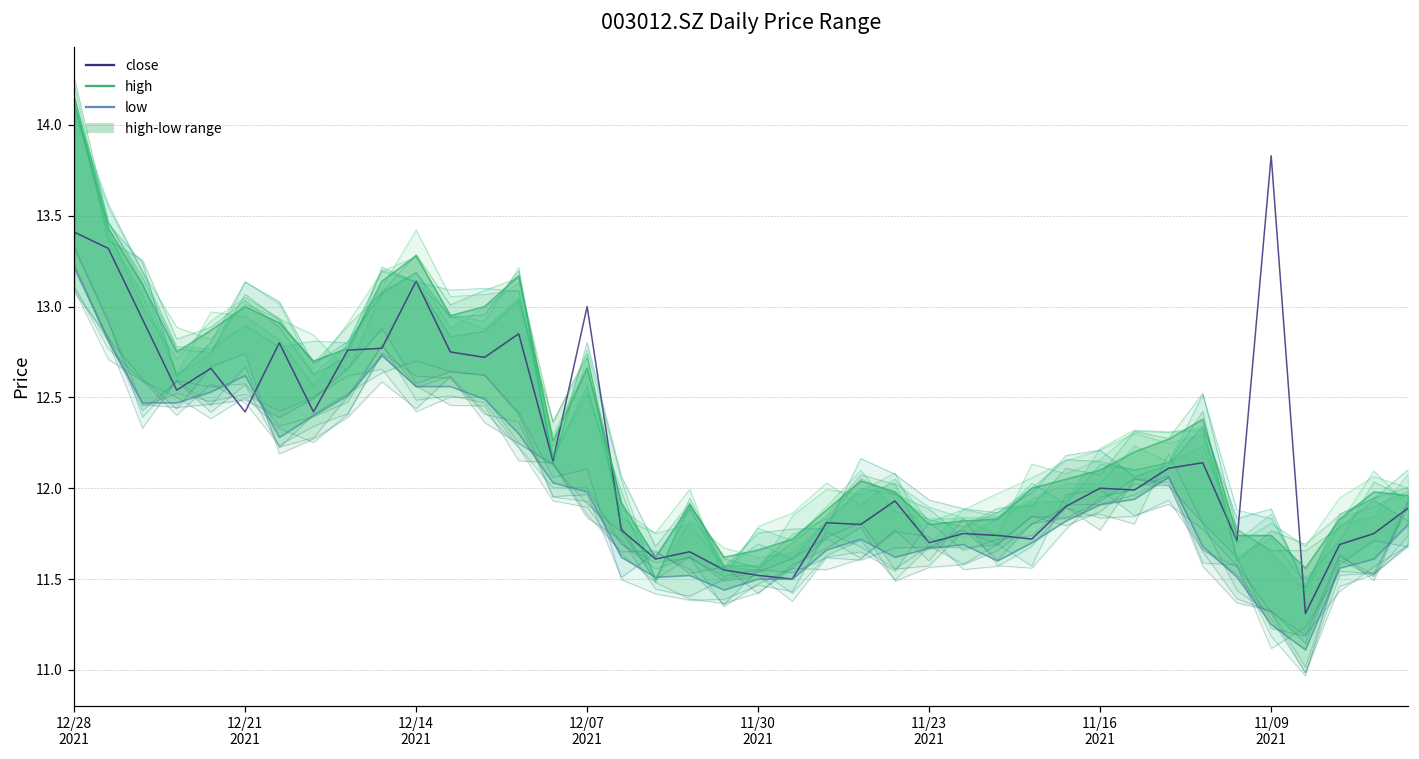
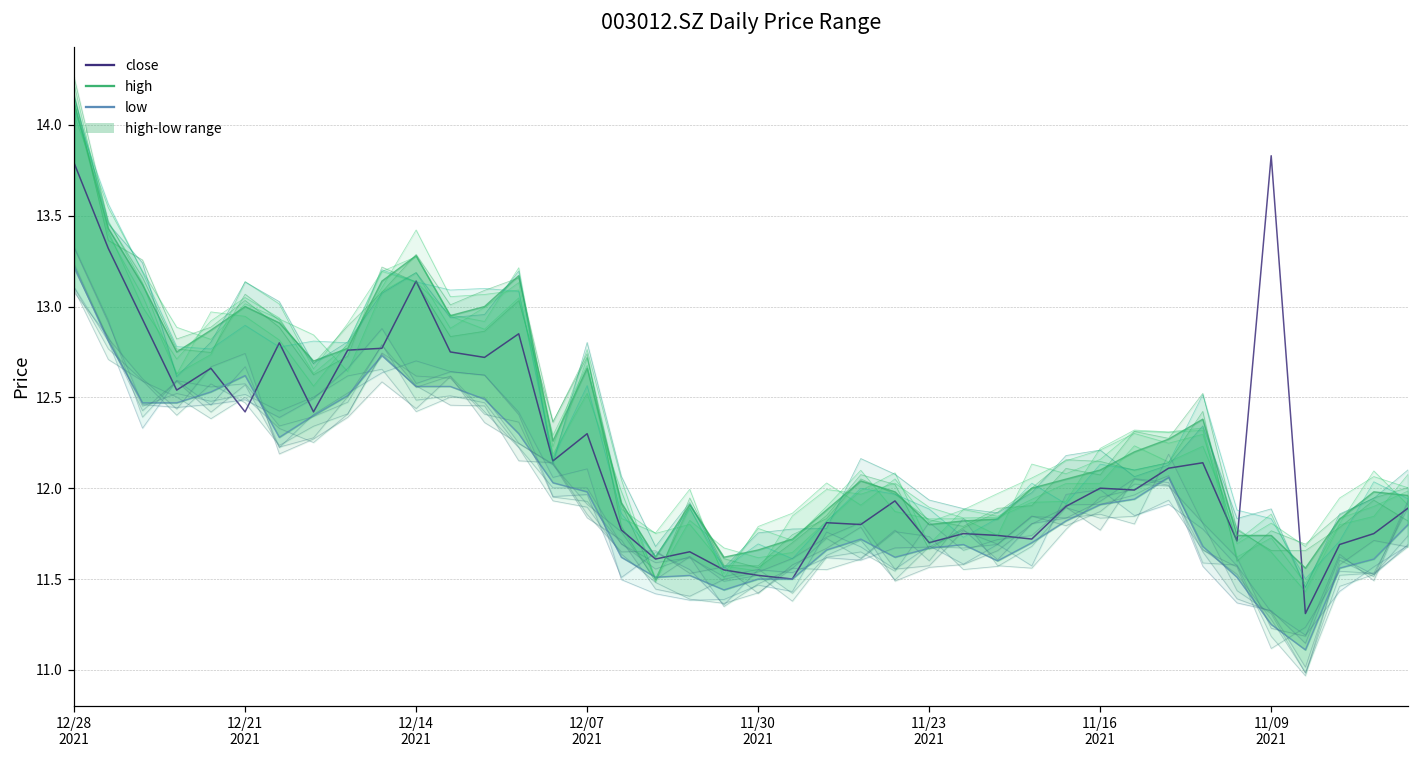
  {
    "close": {
-     "12/28 2021": 13.41,
+     "12/28 2021": 13.79,
      "12/21 2021": 12.42,
-     "12/07 2021": 13.0,
+     "12/07 2021": 12.3,
      "11/09 2021": 13.83
    }
  }
